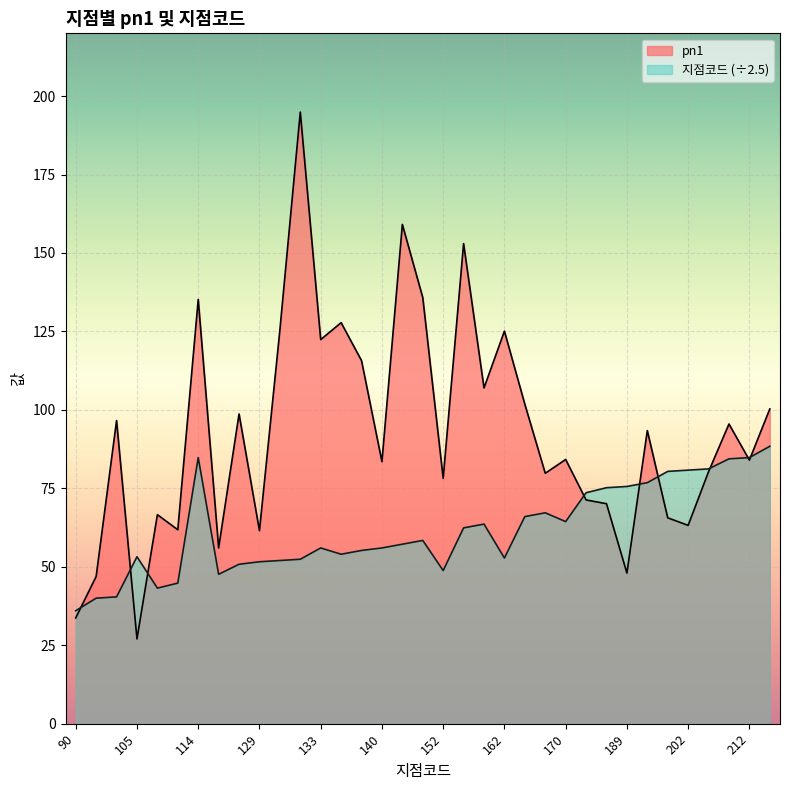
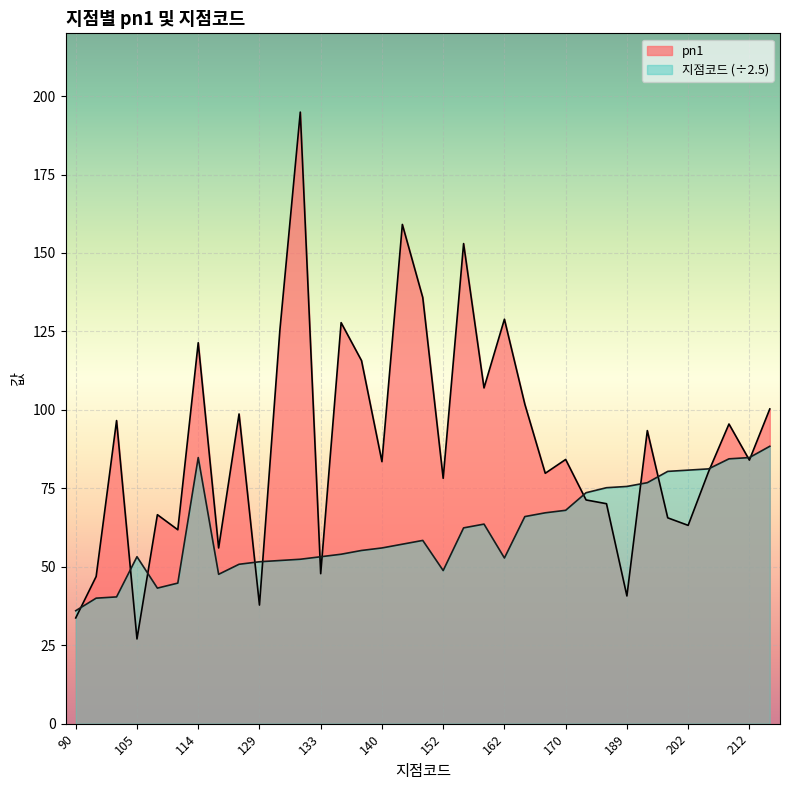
  {
    "pn1": {
      "90": 34,
      "105": 27,
-     "114": 135,
-     "129": 62,
-     "133": 122,
+     "114": 121,
+     "129": 38,
+     "133": 48,
      "140": 84,
      "152": 78,
-     "162": 125,
+     "162": 129,
      "170": 84,
-     "189": 48,
+     "189": 41,
      "202": 63
    },
    "지점코드 (÷2.5)": {
      "90": 36,
      "105": 53,
      "114": 85,
      "129": 52,
-     "133": 56,
+     "133": 53,
      "140": 56,
      "152": 49,
      "162": 53,
-     "170": 64,
+     "170": 68,
      "189": 76,
      "202": 81
    }
  }
